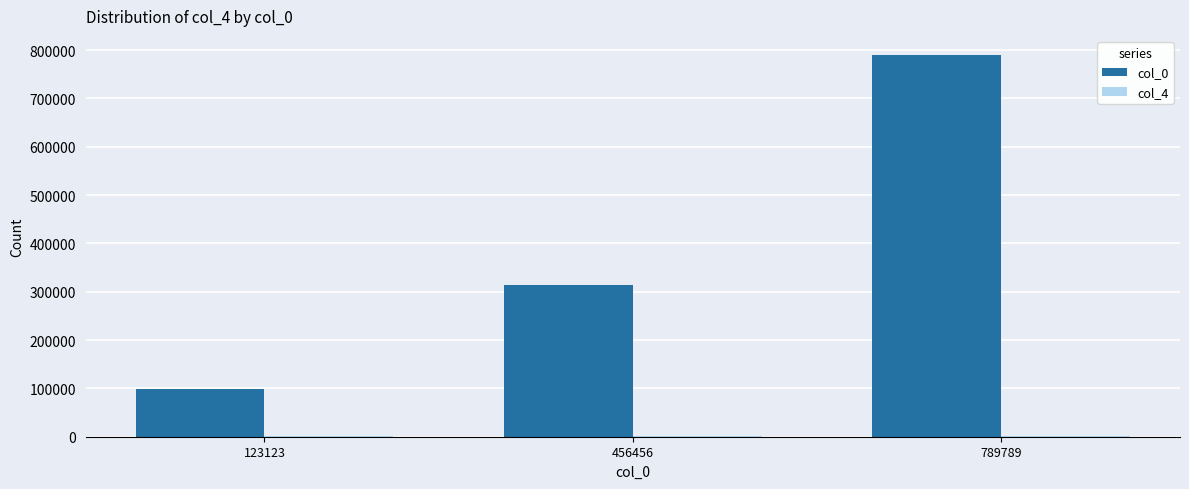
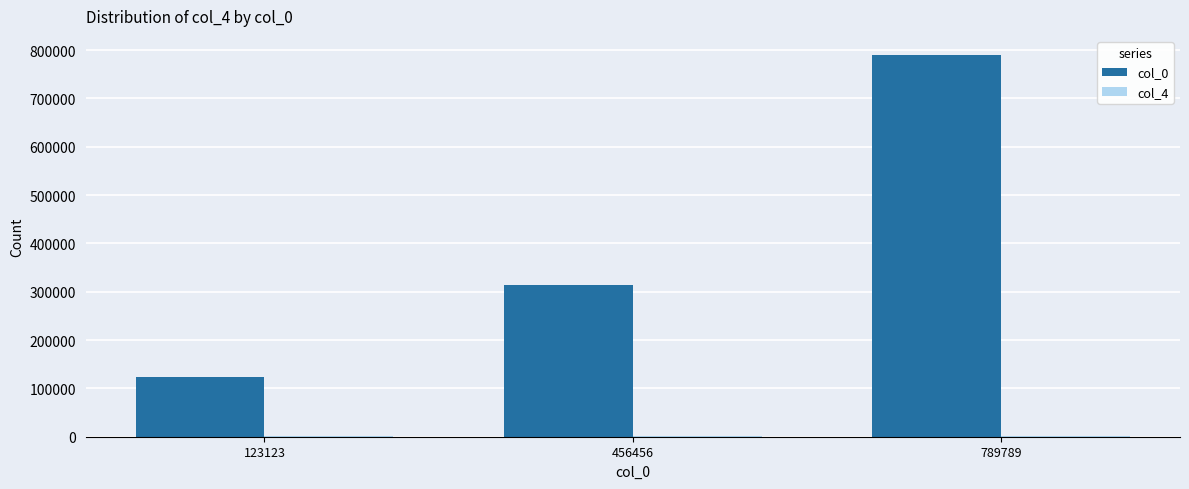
  {
    "col_0": {
-     "123123": 100000,
+     "123123": 120000,
      "456456": 310000,
      "789789": 790000
    }
  }
